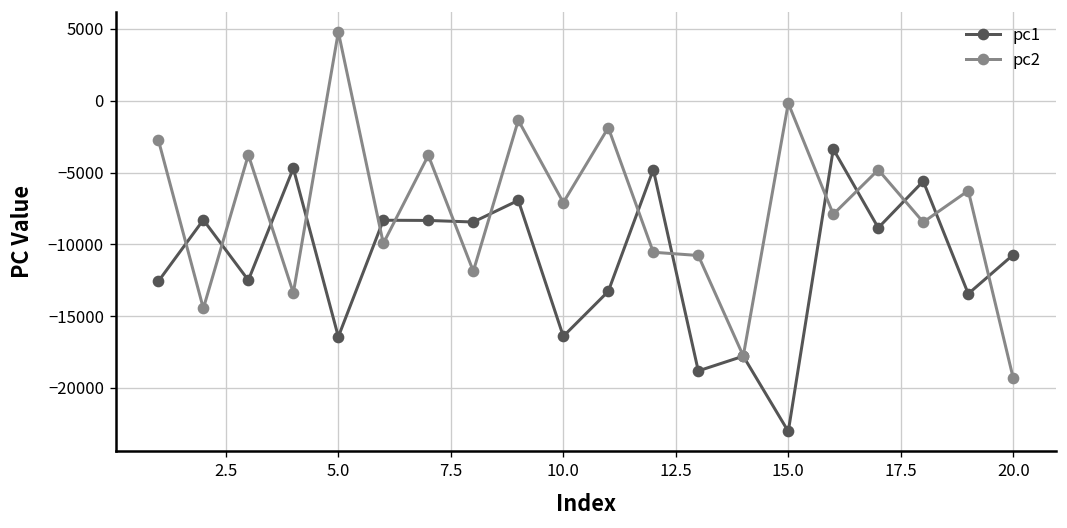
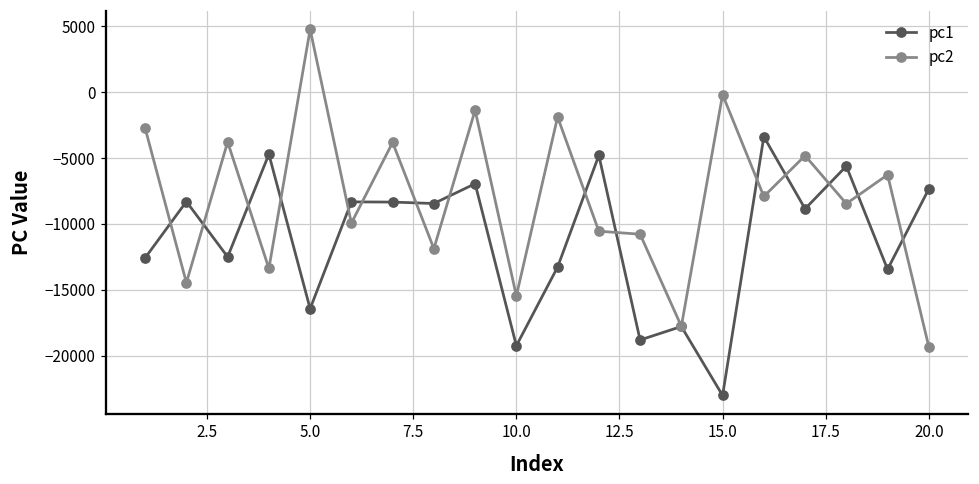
  {
    "pc1": {
      "5.0": -16400,
-     "10.0": -16400,
+     "10.0": -19300,
      "15.0": -23000,
-     "20.0": -10700
+     "20.0": -7300
    },
    "pc2": {
      "5.0": 4800,
-     "10.0": -7100,
+     "10.0": -15500,
      "15.0": -200,
      "20.0": -19300
    }
  }
